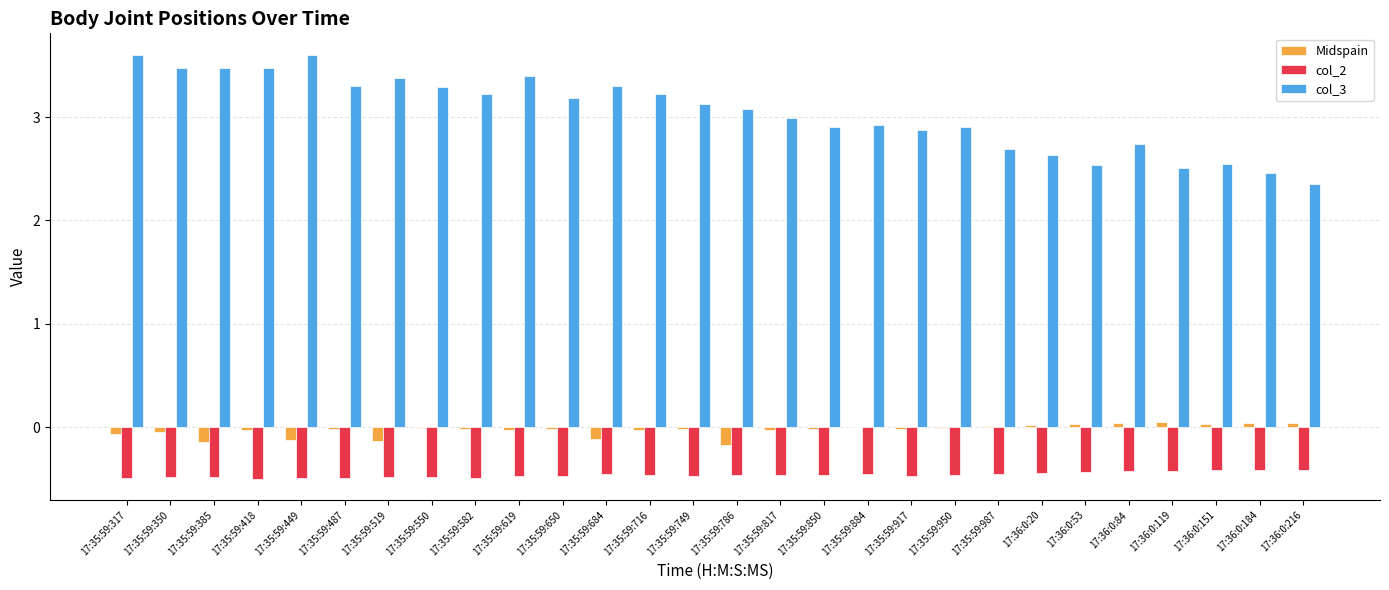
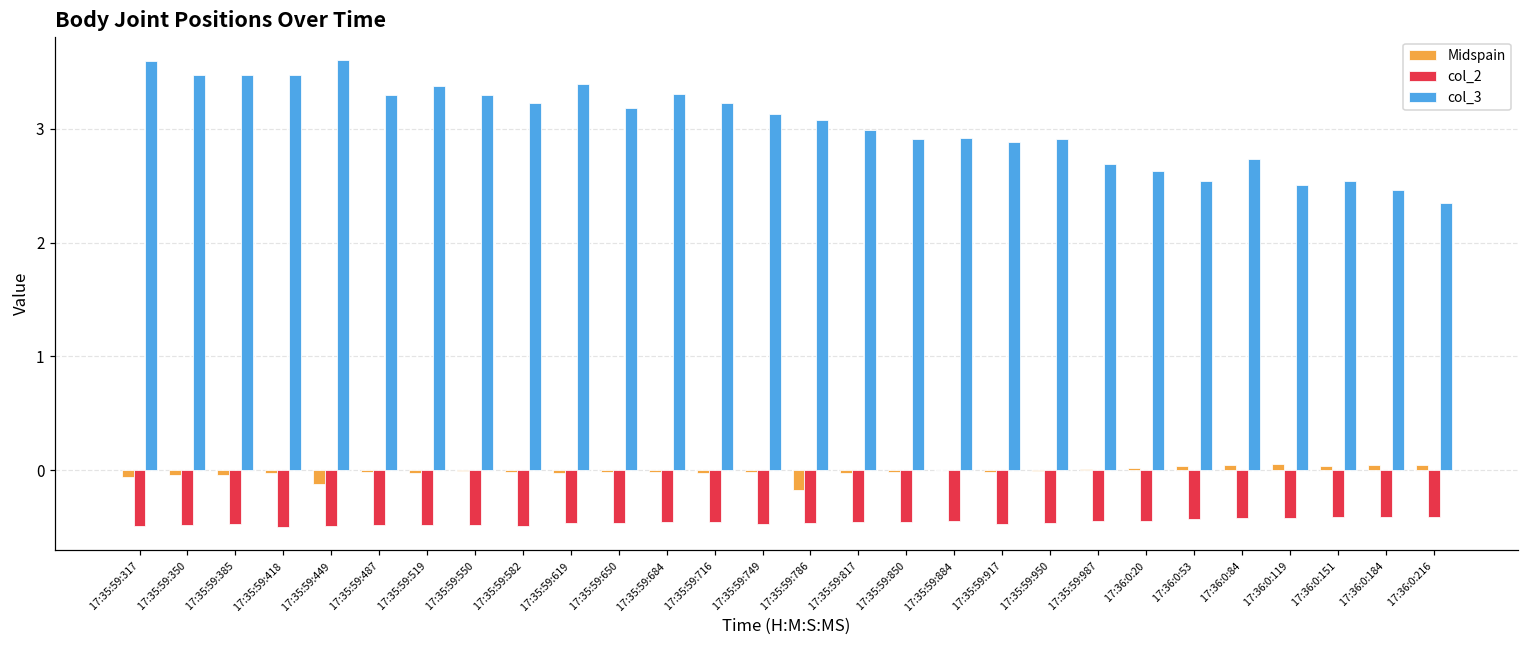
  {
    "Midspain": {
      "17:35:59:317": -0.06,
      "17:35:59:350": -0.04,
-     "17:35:59:385": -0.14,
+     "17:35:59:385": -0.04,
      "17:35:59:418": -0.03,
      "17:35:59:449": -0.13,
-     "17:35:59:519": -0.13,
-     "17:35:59:684": -0.11,
+     "17:35:59:519": -0.03,
+     "17:35:59:684": -0.01,
      "17:35:59:786": -0.18,
      "17:36:0:53": 0.03,
      "17:36:0:84": 0.05,
      "17:36:0:119": 0.05,
      "17:36:0:151": 0.03,
      "17:36:0:184": 0.05,
      "17:36:0:216": 0.05
    },
    "col_2": {
      "17:35:59:317": -0.49,
      "17:35:59:350": -0.48,
      "17:35:59:385": -0.48,
      "17:35:59:418": -0.50,
      "17:35:59:449": -0.49,
      "17:35:59:487": -0.49,
      "17:35:59:519": -0.48,
      "17:35:59:550": -0.48,
      "17:35:59:582": -0.49,
      "17:35:59:619": -0.47,
      "17:35:59:650": -0.47,
      "17:35:59:684": -0.45,
      "17:35:59:716": -0.46,
      "17:35:59:749": -0.47,
      "17:35:59:786": -0.46,
      "17:35:59:817": -0.46,
      "17:35:59:850": -0.46,
      "17:35:59:884": -0.45,
      "17:35:59:917": -0.47,
      "17:35:59:950": -0.46,
      "17:35:59:987": -0.45,
      "17:36:0:20": -0.45,
      "17:36:0:53": -0.43,
      "17:36:0:84": -0.42,
      "17:36:0:119": -0.42,
      "17:36:0:151": -0.41,
      "17:36:0:184": -0.41,
      "17:36:0:216": -0.41
    },
    "col_3": {
      "17:35:59:317": 3.60,
      "17:35:59:350": 3.47,
      "17:35:59:385": 3.47,
      "17:35:59:418": 3.47,
      "17:35:59:449": 3.60,
      "17:35:59:487": 3.30,
      "17:35:59:519": 3.37,
      "17:35:59:550": 3.29,
      "17:35:59:582": 3.22,
      "17:35:59:619": 3.39,
      "17:35:59:650": 3.19,
      "17:35:59:684": 3.30,
      "17:35:59:716": 3.22,
      "17:35:59:749": 3.13,
      "17:35:59:786": 3.08,
      "17:35:59:817": 2.99,
      "17:35:59:850": 2.91,
      "17:35:59:884": 2.92,
      "17:35:59:917": 2.88,
      "17:35:59:950": 2.91,
      "17:35:59:987": 2.69,
      "17:36:0:20": 2.63,
      "17:36:0:53": 2.54,
      "17:36:0:84": 2.74,
      "17:36:0:119": 2.51,
      "17:36:0:151": 2.54,
      "17:36:0:184": 2.46,
      "17:36:0:216": 2.35
    }
  }
